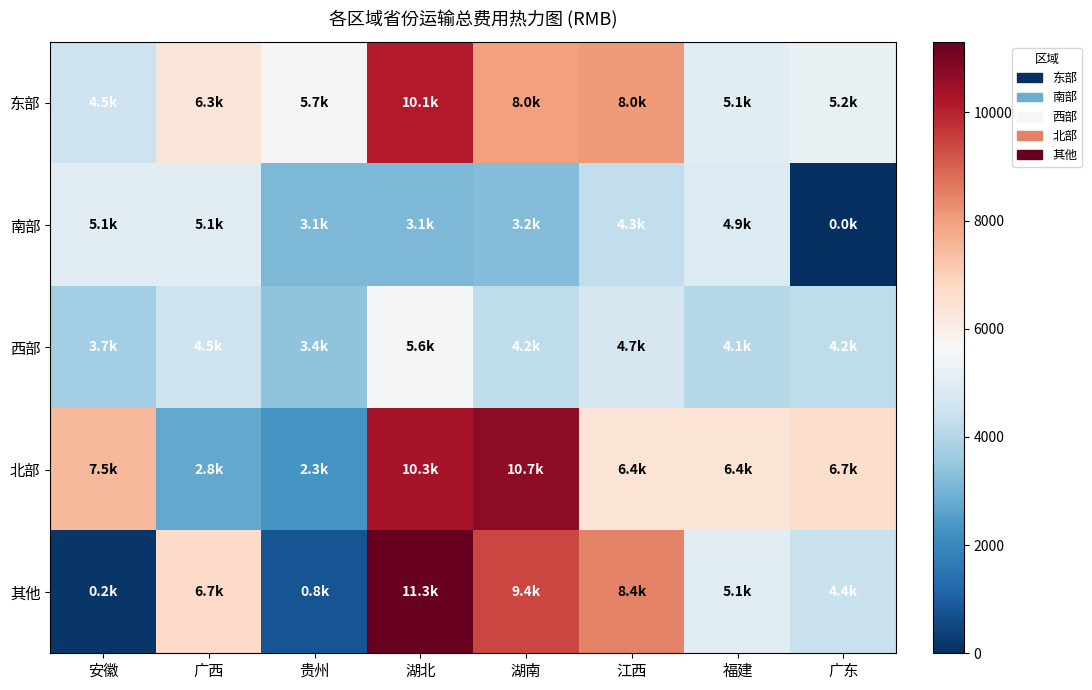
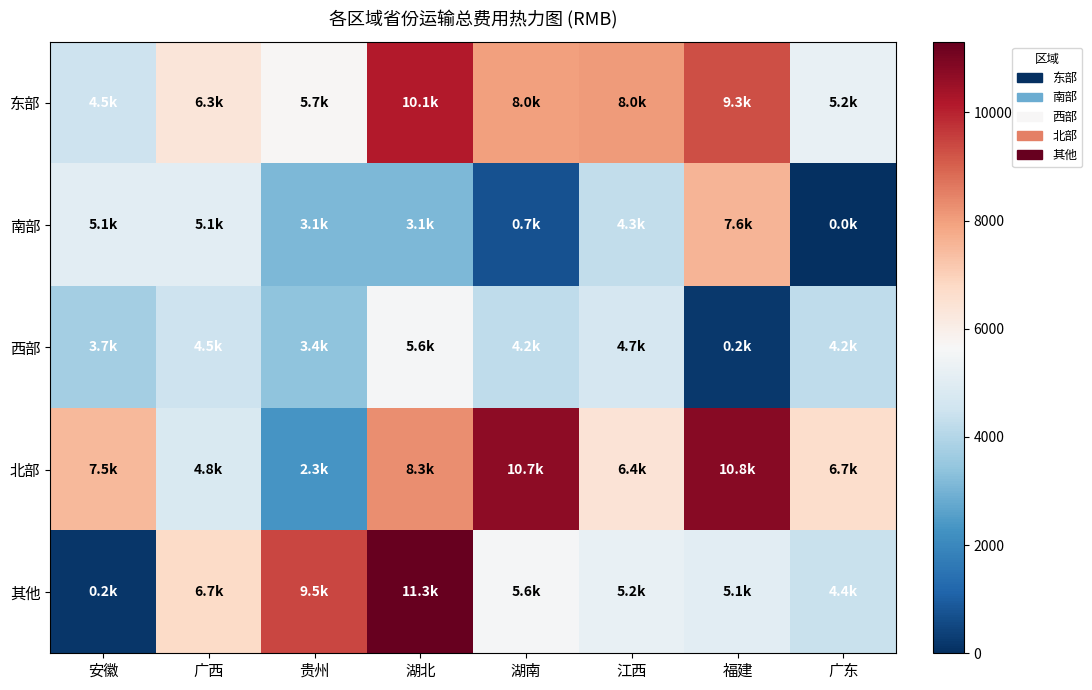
  {
    "东部": {
      "安徽": "4.5k",
      "广西": "6.3k",
      "贵州": "5.7k",
      "湖北": "10.1k",
      "湖南": "8.0k",
      "江西": "8.0k",
-     "福建": "5.1k",
+     "福建": "9.3k",
      "广东": "5.2k"
    },
    "南部": {
      "安徽": "5.1k",
      "广西": "5.1k",
      "贵州": "3.1k",
      "湖北": "3.1k",
-     "湖南": "3.2k",
+     "湖南": "0.7k",
      "江西": "4.3k",
-     "福建": "4.9k",
+     "福建": "7.6k",
      "广东": "0.0k"
    },
    "西部": {
      "安徽": "3.7k",
      "广西": "4.5k",
      "贵州": "3.4k",
      "湖北": "5.6k",
      "湖南": "4.2k",
      "江西": "4.7k",
-     "福建": "4.1k",
+     "福建": "0.2k",
      "广东": "4.2k"
    },
    "北部": {
      "安徽": "7.5k",
-     "广西": "2.8k",
+     "广西": "4.8k",
      "贵州": "2.3k",
-     "湖北": "10.3k",
+     "湖北": "8.3k",
      "湖南": "10.7k",
      "江西": "6.4k",
-     "福建": "6.4k",
+     "福建": "10.8k",
      "广东": "6.7k"
    },
    "其他": {
      "安徽": "0.2k",
      "广西": "6.7k",
-     "贵州": "0.8k",
+     "贵州": "9.5k",
      "湖北": "11.3k",
-     "湖南": "9.4k",
-     "江西": "8.4k",
+     "湖南": "5.6k",
+     "江西": "5.2k",
      "福建": "5.1k",
      "广东": "4.4k"
    }
  }
